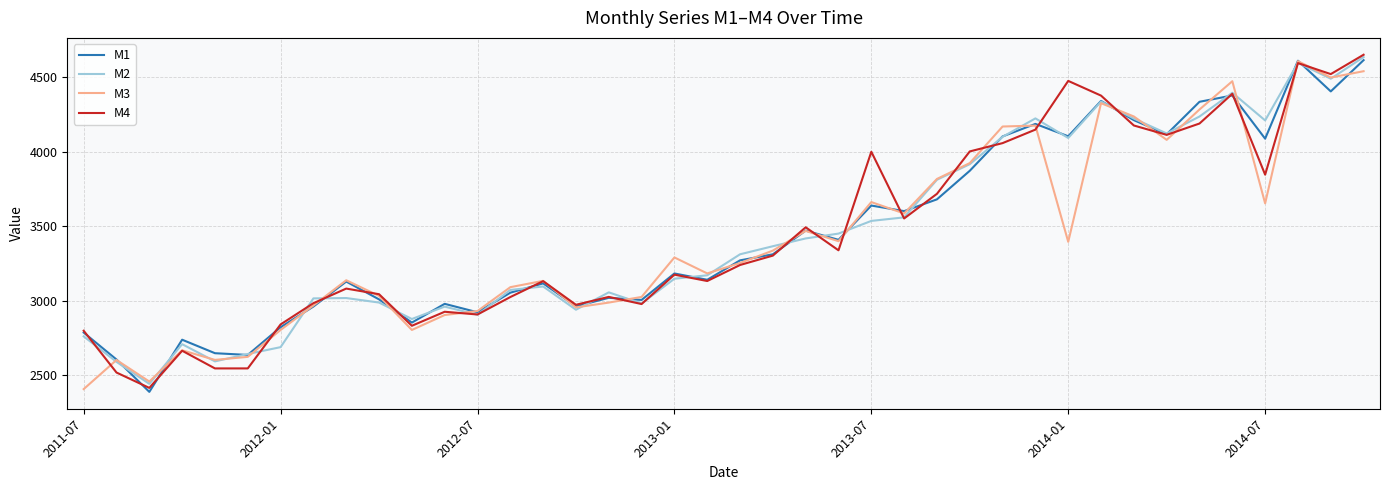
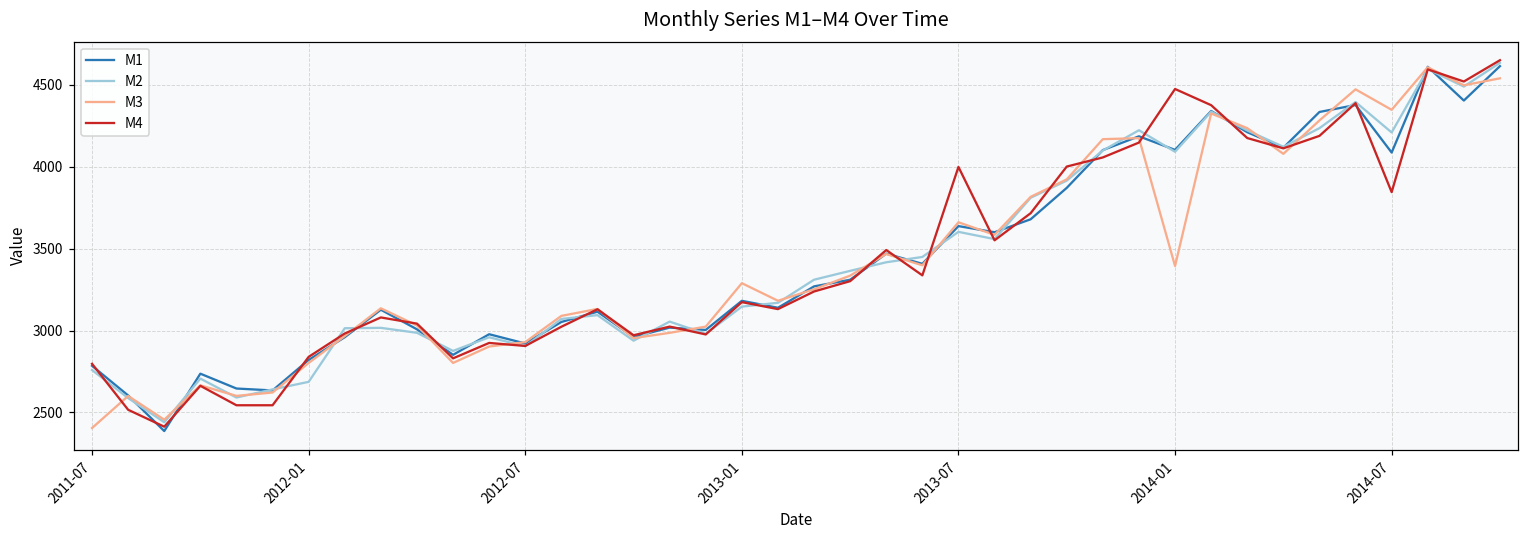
  {
    "M1": {
      "2012-01": 2820,
      "2013-07": 3640,
      "2014-07": 4090
    },
    "M2": {
      "2011-07": 2760,
      "2012-01": 2690,
      "2013-01": 3150,
-     "2013-07": 3530,
+     "2013-07": 3600,
      "2014-07": 4210
    },
    "M3": {
      "2011-07": 2410,
      "2012-01": 2800,
      "2013-01": 3290,
      "2013-07": 3660,
      "2014-01": 3390,
-     "2014-07": 3650
+     "2014-07": 4350
    },
    "M4": {
      "2012-01": 2840,
      "2013-07": 4000,
      "2014-01": 4470,
      "2014-07": 3850
    }
  }
